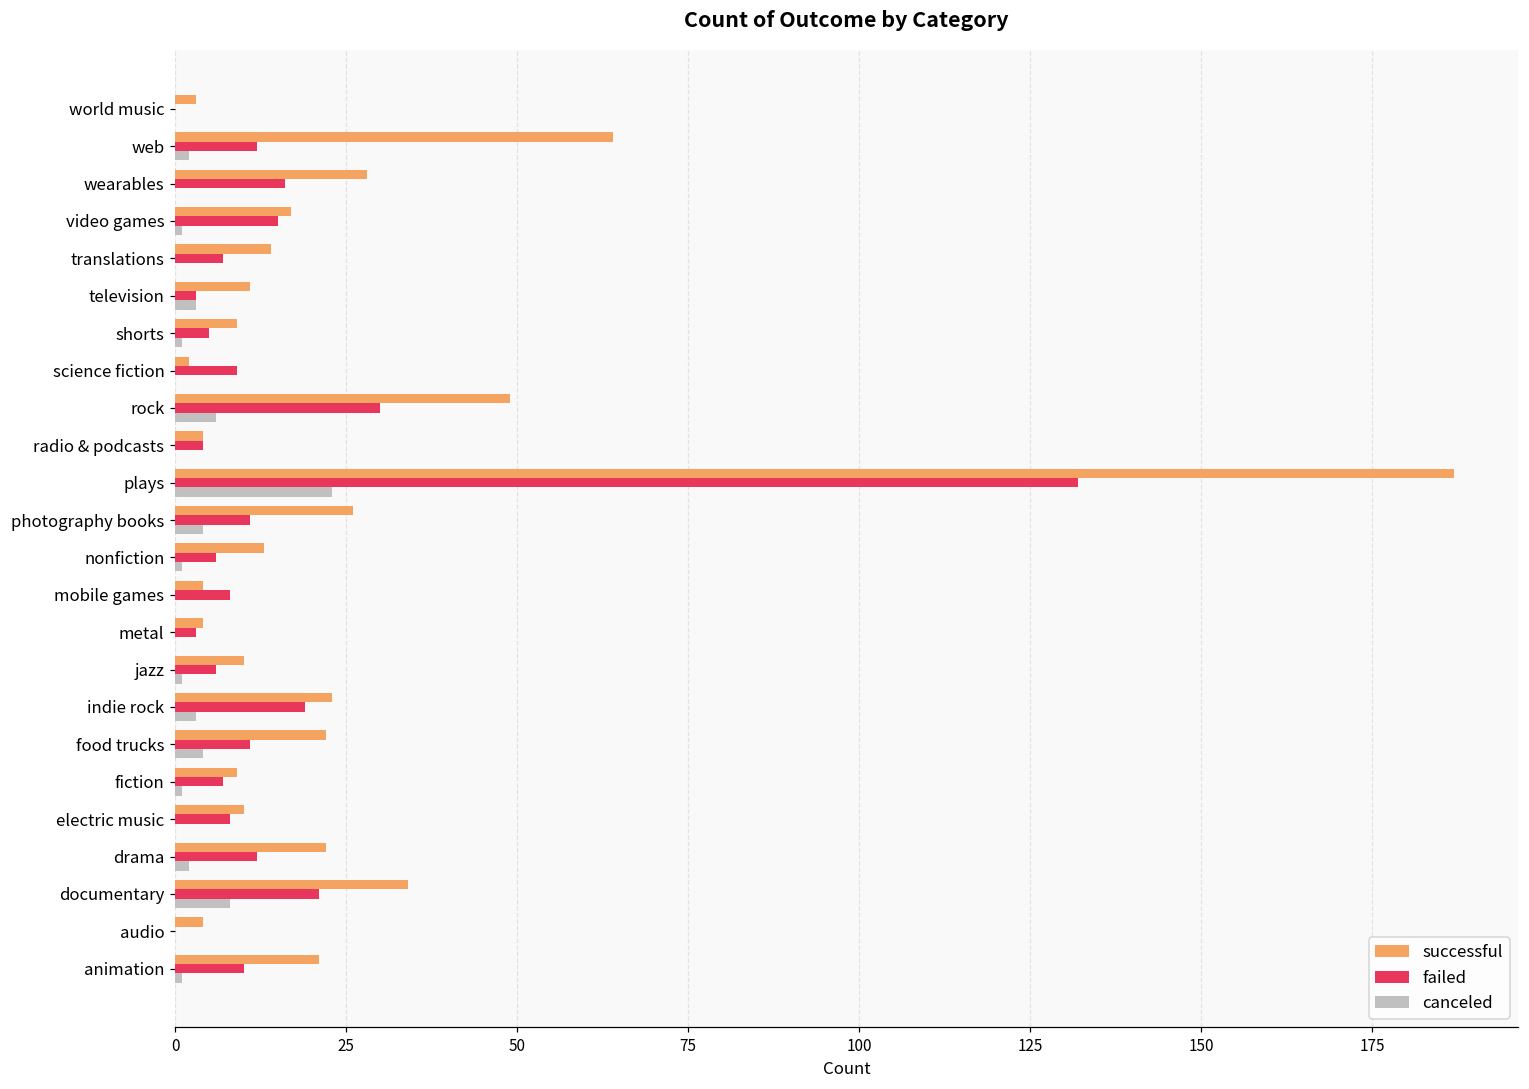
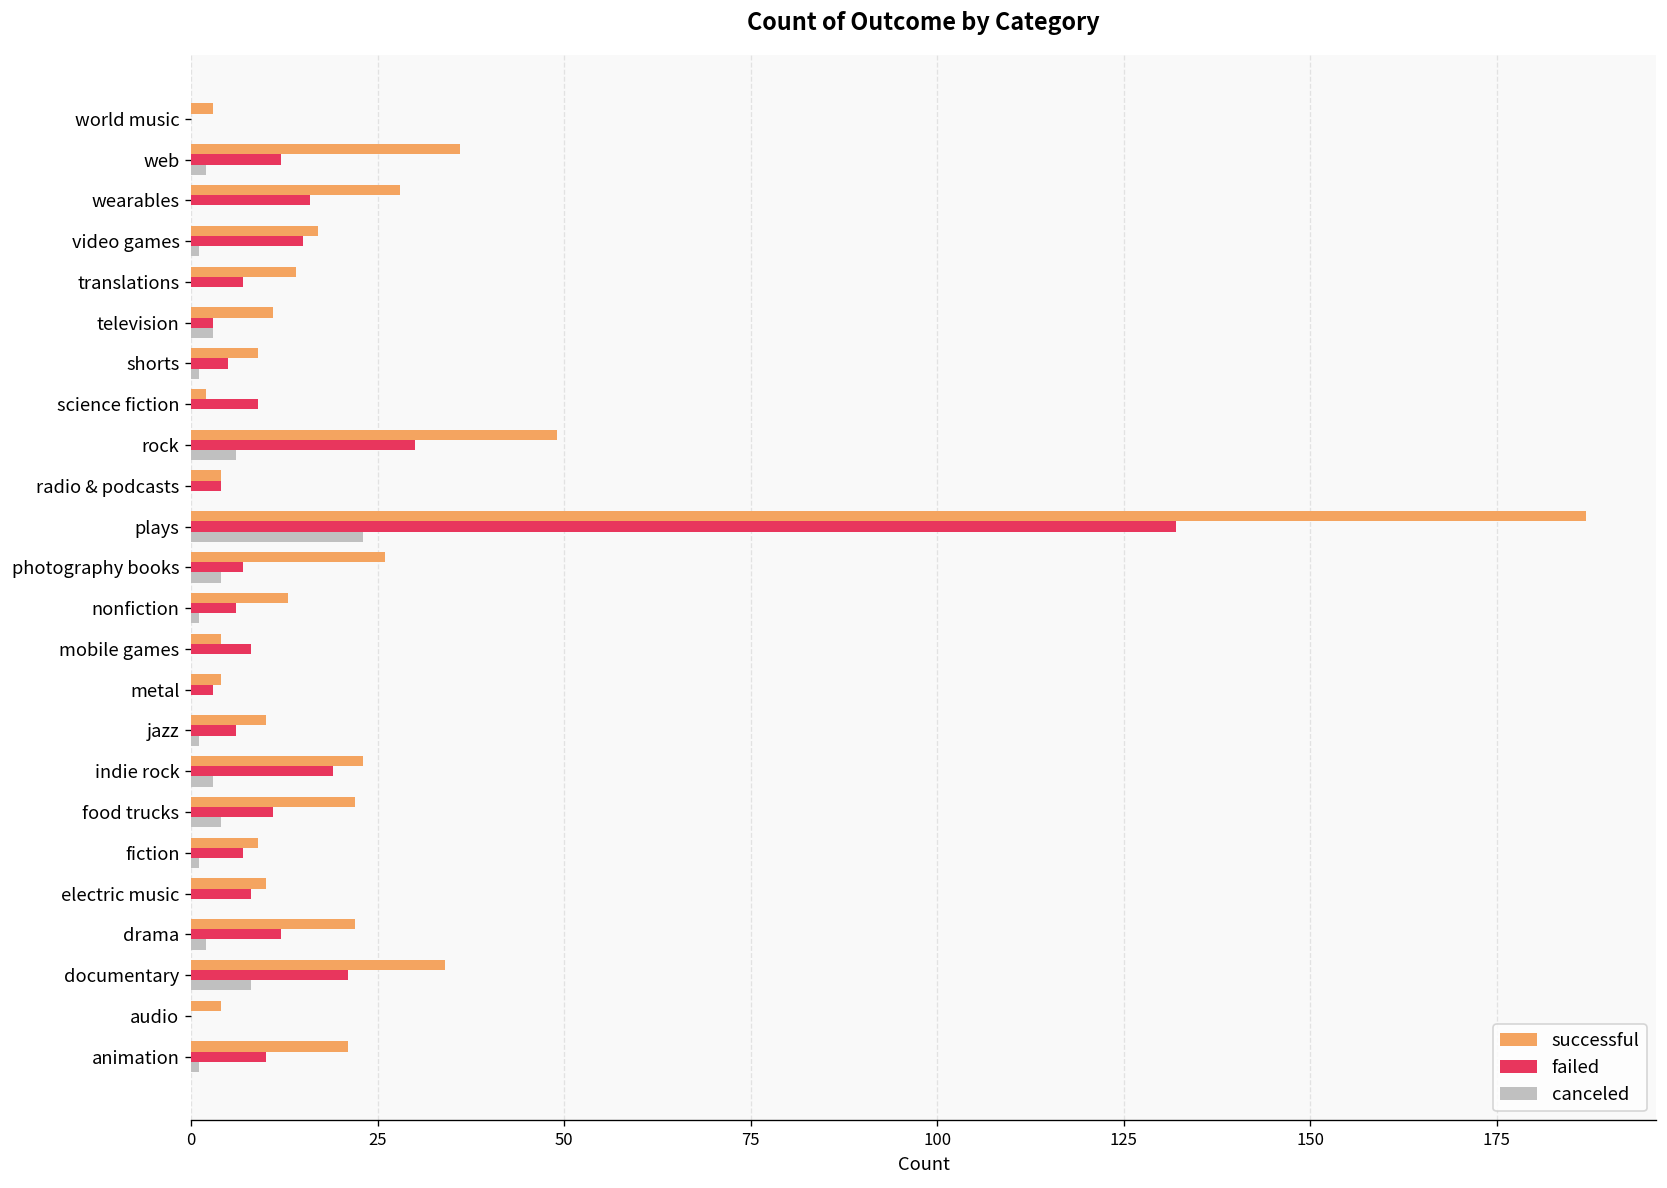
  {
    "successful": {
      "world music": 3,
-     "web": 64,
+     "web": 36,
      "wearables": 28,
      "video games": 17,
      "translations": 14,
      "television": 11,
      "shorts": 9,
      "science fiction": 2,
      "rock": 49,
      "radio & podcasts": 4,
      "plays": 187,
      "photography books": 26,
      "nonfiction": 13,
      "mobile games": 4,
      "metal": 4,
      "jazz": 10,
      "indie rock": 23,
      "food trucks": 22,
      "fiction": 9,
      "electric music": 10,
      "drama": 22,
      "documentary": 34,
      "audio": 4,
      "animation": 21
    },
    "failed": {
      "world music": 0,
      "web": 12,
      "wearables": 16,
      "video games": 15,
      "translations": 7,
      "television": 3,
      "shorts": 5,
      "science fiction": 9,
      "rock": 30,
      "radio & podcasts": 4,
      "plays": 132,
-     "photography books": 11,
+     "photography books": 7,
      "nonfiction": 6,
      "mobile games": 8,
      "metal": 3,
      "jazz": 6,
      "indie rock": 19,
      "food trucks": 11,
      "fiction": 7,
      "electric music": 8,
      "drama": 12,
      "documentary": 21,
      "audio": 0,
      "animation": 10
    },
    "canceled": {
      "world music": 0,
      "web": 2,
      "wearables": 0,
      "video games": 1,
      "translations": 0,
      "television": 3,
      "shorts": 1,
      "science fiction": 0,
      "rock": 6,
      "radio & podcasts": 0,
      "plays": 23,
      "photography books": 4,
      "nonfiction": 1,
      "mobile games": 0,
      "metal": 0,
      "jazz": 1,
      "indie rock": 3,
      "food trucks": 4,
      "fiction": 1,
      "electric music": 0,
      "drama": 2,
      "documentary": 8,
      "audio": 0,
      "animation": 1
    }
  }
